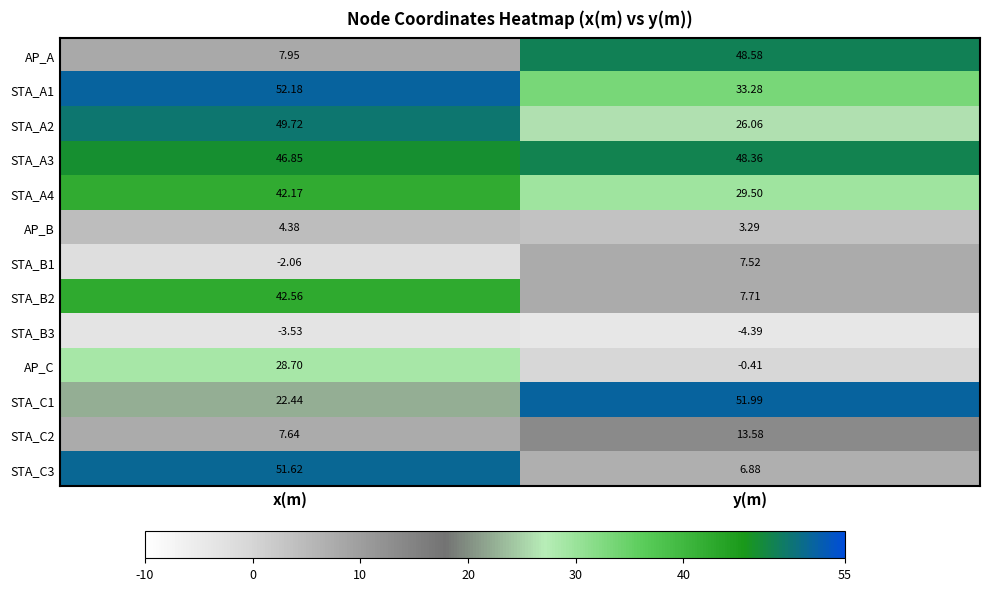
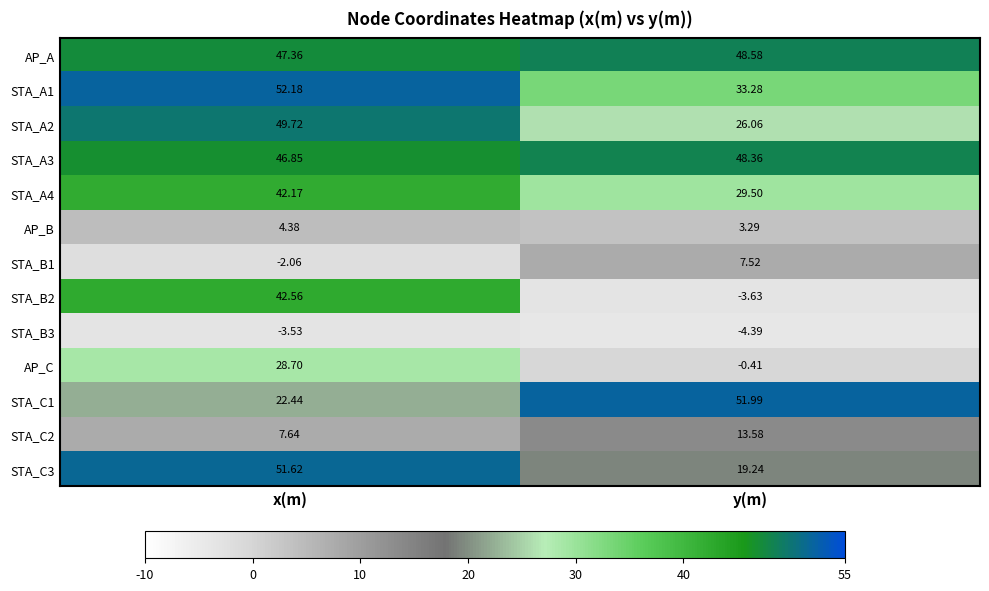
  {
    "AP_A": {
-     "x(m)": 7.95,
+     "x(m)": 47.36,
      "y(m)": 48.58
    },
    "STA_A1": {
      "x(m)": 52.18,
      "y(m)": 33.28
    },
    "STA_A2": {
      "x(m)": 49.72,
      "y(m)": 26.06
    },
    "STA_A3": {
      "x(m)": 46.85,
      "y(m)": 48.36
    },
    "STA_A4": {
      "x(m)": 42.17,
      "y(m)": 29.50
    },
    "AP_B": {
      "x(m)": 4.38,
      "y(m)": 3.29
    },
    "STA_B1": {
      "x(m)": -2.06,
      "y(m)": 7.52
    },
    "STA_B2": {
      "x(m)": 42.56,
-     "y(m)": 7.71
+     "y(m)": -3.63
    },
    "STA_B3": {
      "x(m)": -3.53,
      "y(m)": -4.39
    },
    "AP_C": {
      "x(m)": 28.70,
      "y(m)": -0.41
    },
    "STA_C1": {
      "x(m)": 22.44,
      "y(m)": 51.99
    },
    "STA_C2": {
      "x(m)": 7.64,
      "y(m)": 13.58
    },
    "STA_C3": {
      "x(m)": 51.62,
-     "y(m)": 6.88
+     "y(m)": 19.24
    }
  }
